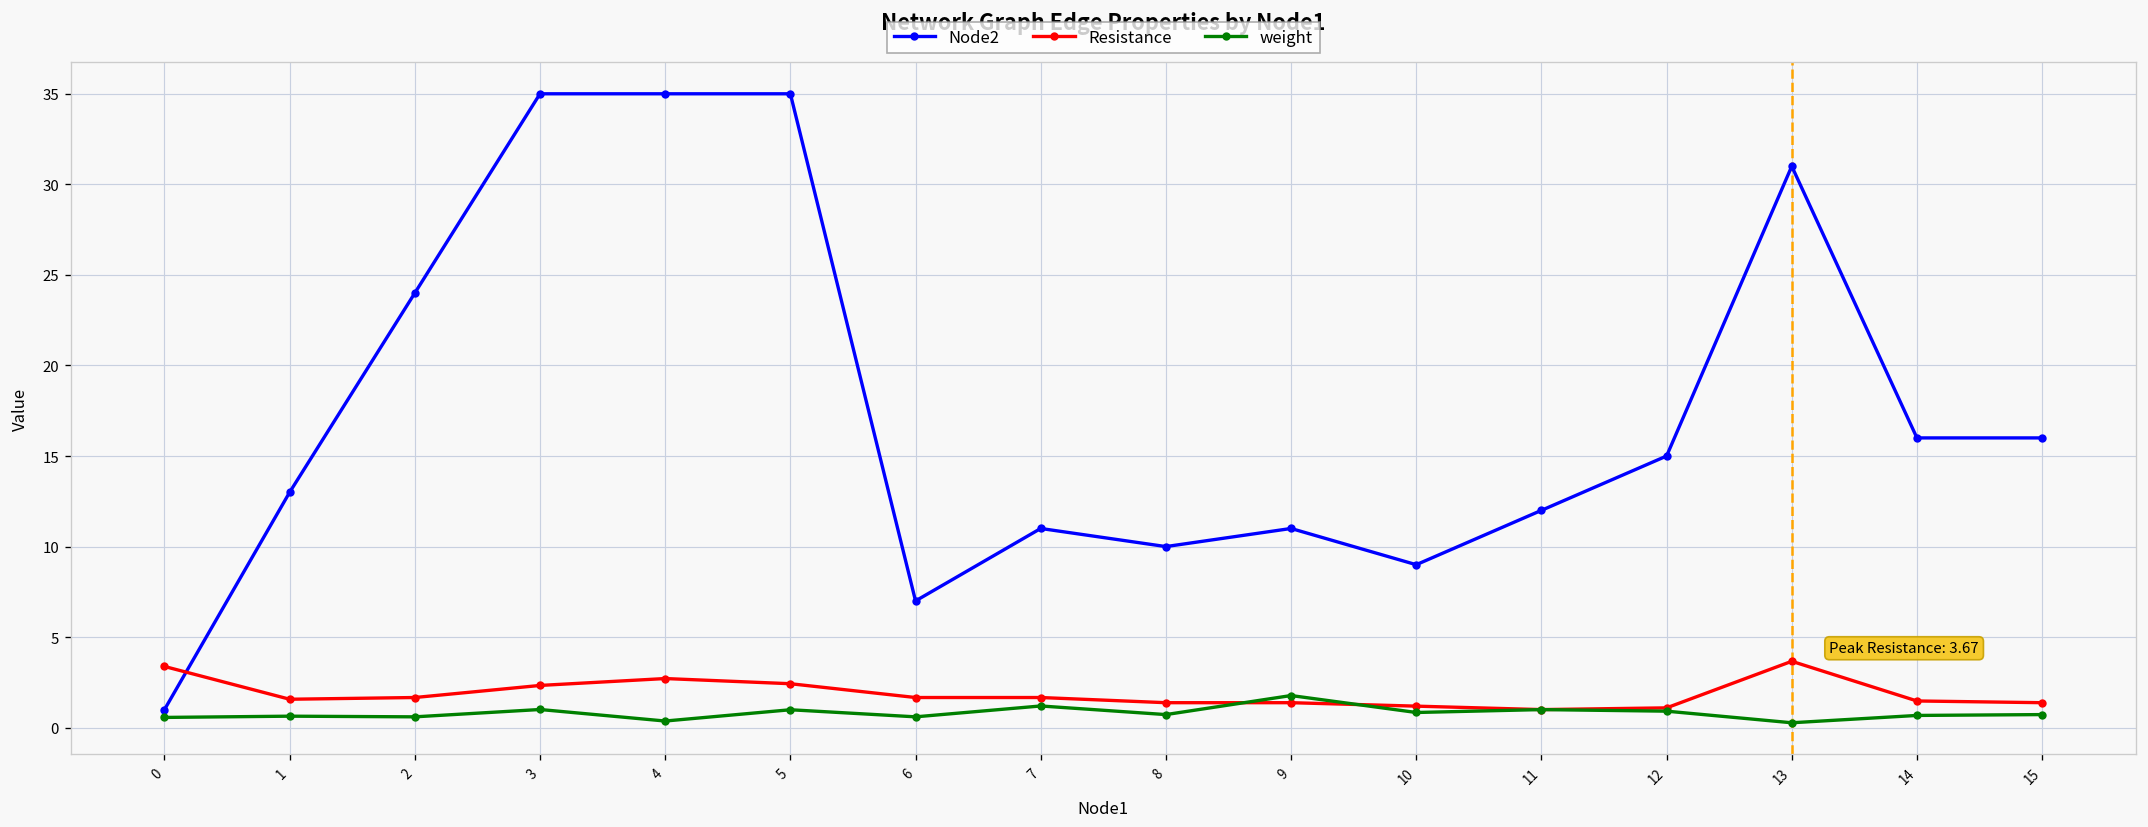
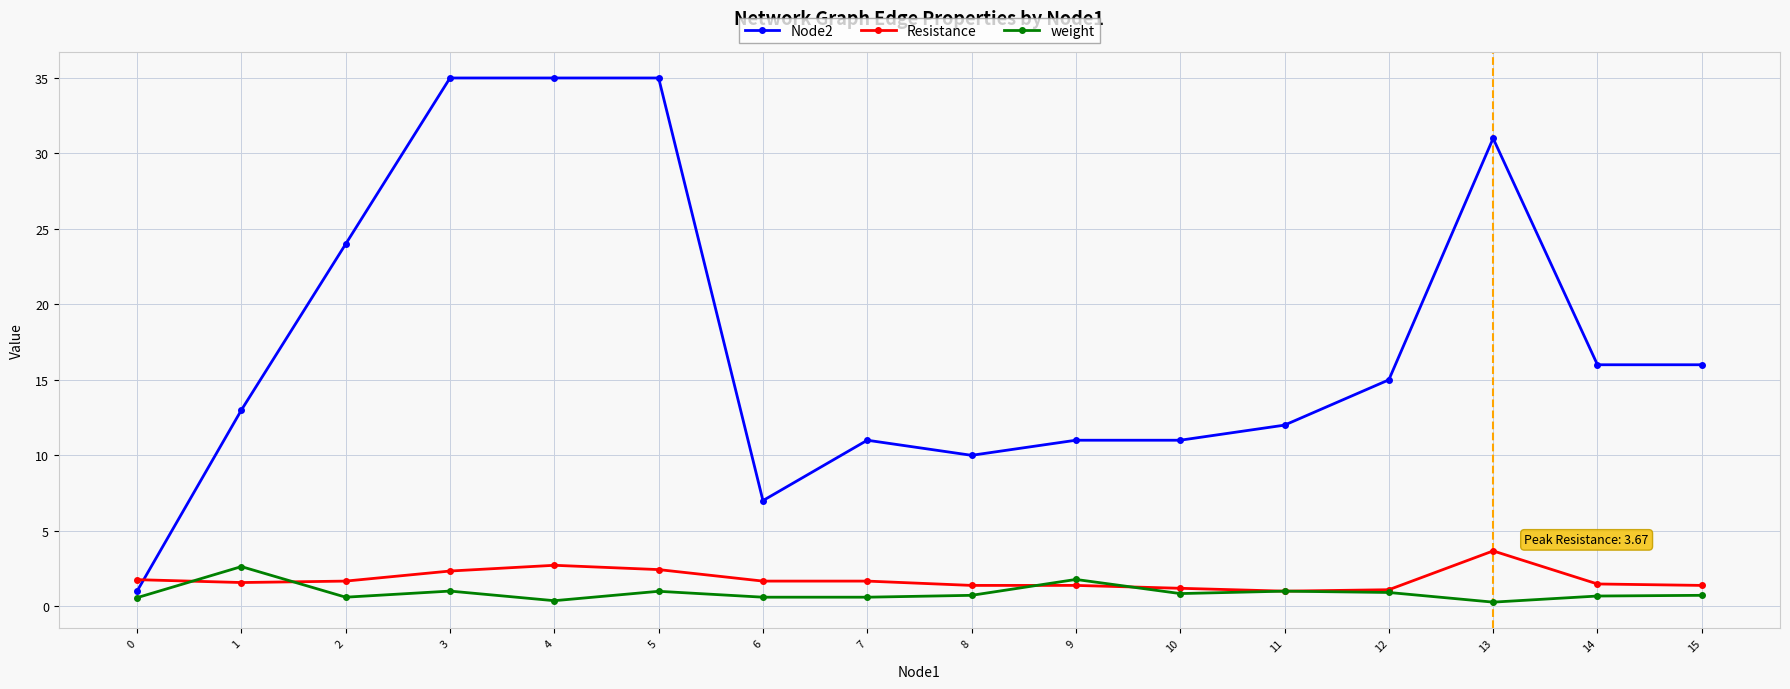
  {
    "Node2": {
      "0": 1,
      "1": 13,
      "2": 24,
      "3": 35,
      "4": 35,
      "5": 35,
      "6": 7,
      "7": 11,
      "8": 10,
      "9": 11,
-     "10": 9,
+     "10": 11,
      "11": 12,
      "12": 15,
      "13": 31,
      "14": 16,
      "15": 16
    },
    "Resistance": {
-     "0": 3.4,
+     "0": 1.8,
      "1": 1.6,
      "2": 1.7,
      "3": 2.3,
      "4": 2.7,
      "5": 2.4,
      "6": 1.7,
      "7": 1.7,
      "8": 1.4,
      "9": 1.4,
      "10": 1.2,
      "12": 1.1,
      "13": 3.7,
      "14": 1.5,
      "15": 1.4
    },
    "weight": {
      "0": 0.6,
-     "1": 0.6,
+     "1": 2.6,
      "2": 0.6,
      "3": 1.0,
      "4": 0.4,
      "5": 1.0,
      "6": 0.6,
-     "7": 1.2,
+     "7": 0.6,
      "8": 0.7,
      "9": 1.8,
      "10": 0.8,
      "12": 0.9,
      "13": 0.3,
      "14": 0.7,
      "15": 0.7
    }
  }
